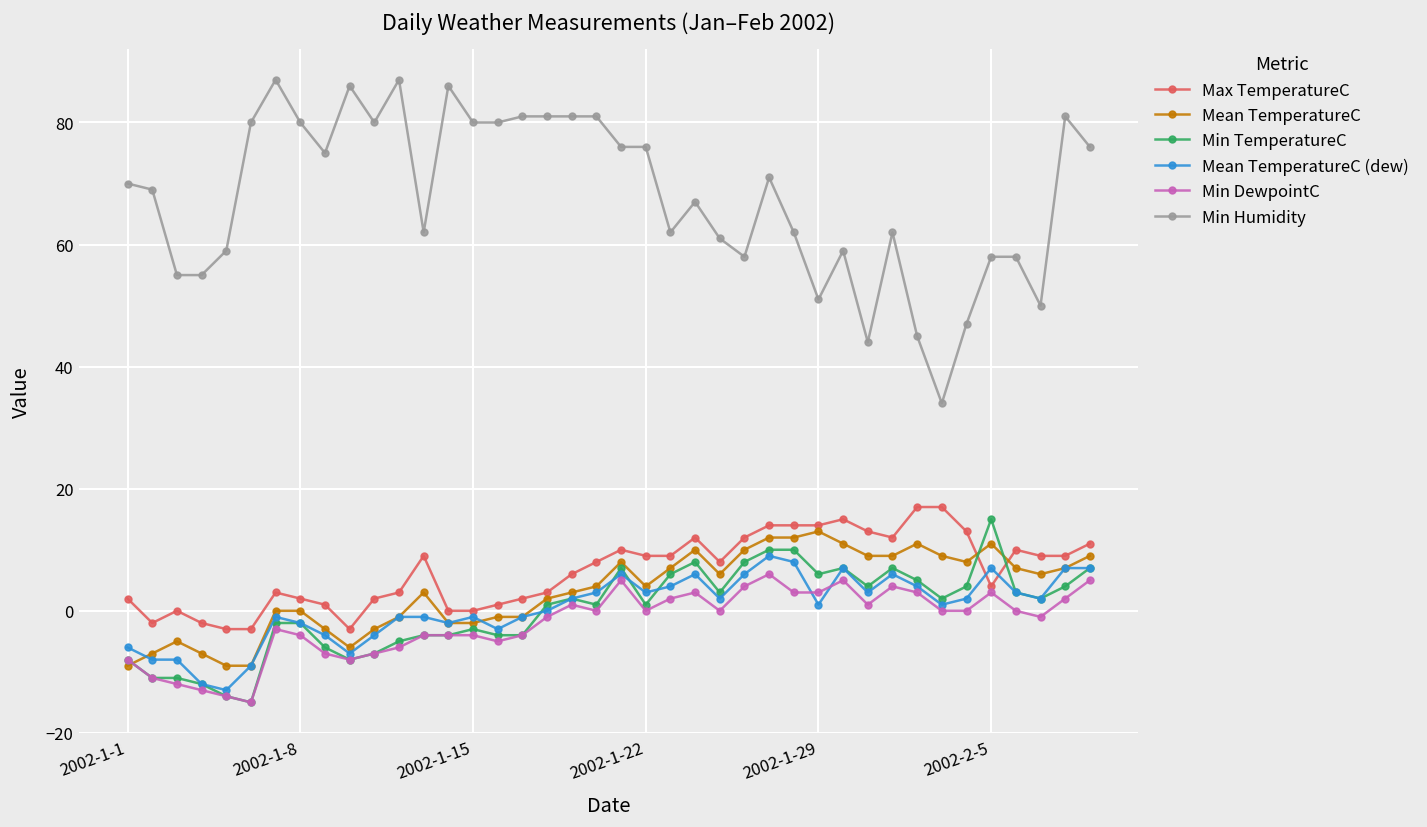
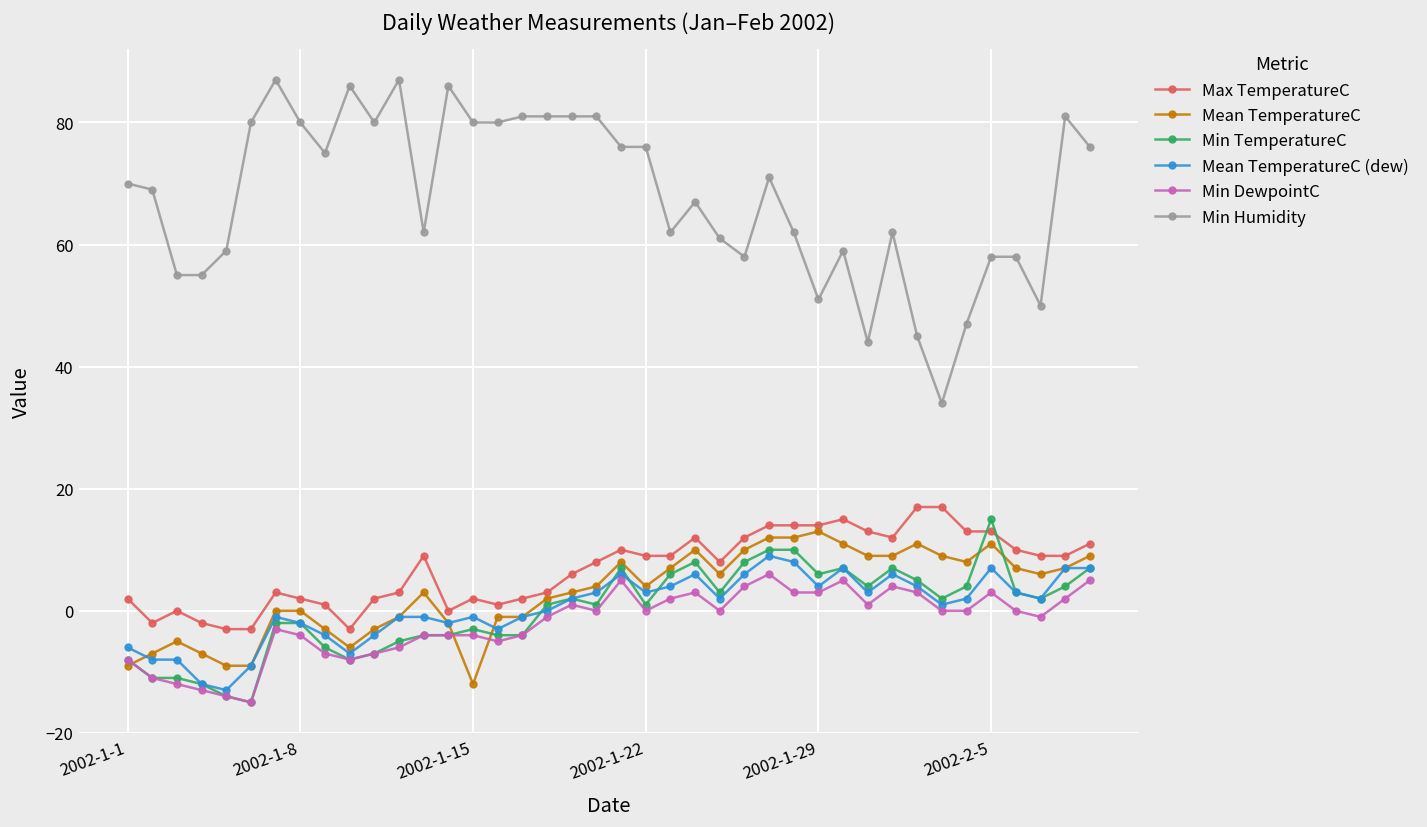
  {
    "Max TemperatureC": {
      "2002-1-1": 2,
      "2002-1-8": 2,
-     "2002-1-15": 0,
+     "2002-1-15": 2,
      "2002-1-22": 9,
      "2002-1-29": 14,
-     "2002-2-5": 4
+     "2002-2-5": 13
    },
    "Mean TemperatureC": {
      "2002-1-1": -9,
      "2002-1-8": 0,
-     "2002-1-15": -2,
+     "2002-1-15": -12,
      "2002-1-22": 4,
      "2002-1-29": 13,
      "2002-2-5": 11
    },
    "Min TemperatureC": {
      "2002-1-15": -3,
      "2002-1-22": 1,
      "2002-1-29": 6,
      "2002-2-5": 15
    },
    "Mean TemperatureC (dew)": {
      "2002-1-1": -6,
      "2002-1-15": -1,
      "2002-1-22": 3,
-     "2002-1-29": 1,
+     "2002-1-29": 4,
      "2002-2-5": 7
    },
    "Min DewpointC": {
      "2002-1-8": -4,
      "2002-1-15": -4,
      "2002-1-22": 0,
      "2002-1-29": 3,
      "2002-2-5": 3
    },
    "Min Humidity": {
      "2002-1-1": 70,
      "2002-1-8": 80,
      "2002-1-15": 80,
      "2002-1-22": 76,
      "2002-1-29": 51,
      "2002-2-5": 58
    }
  }
